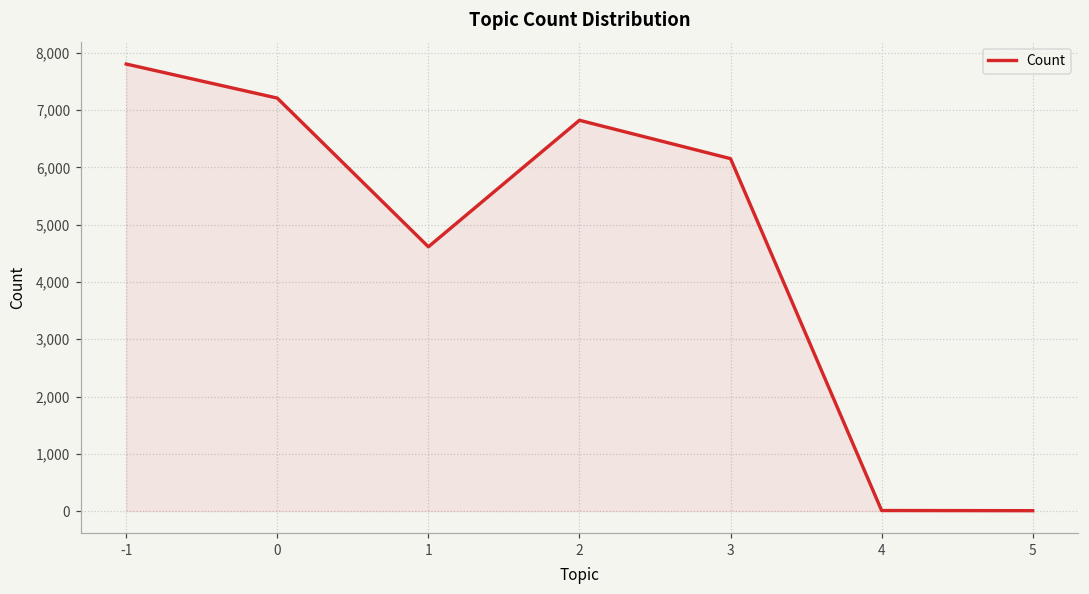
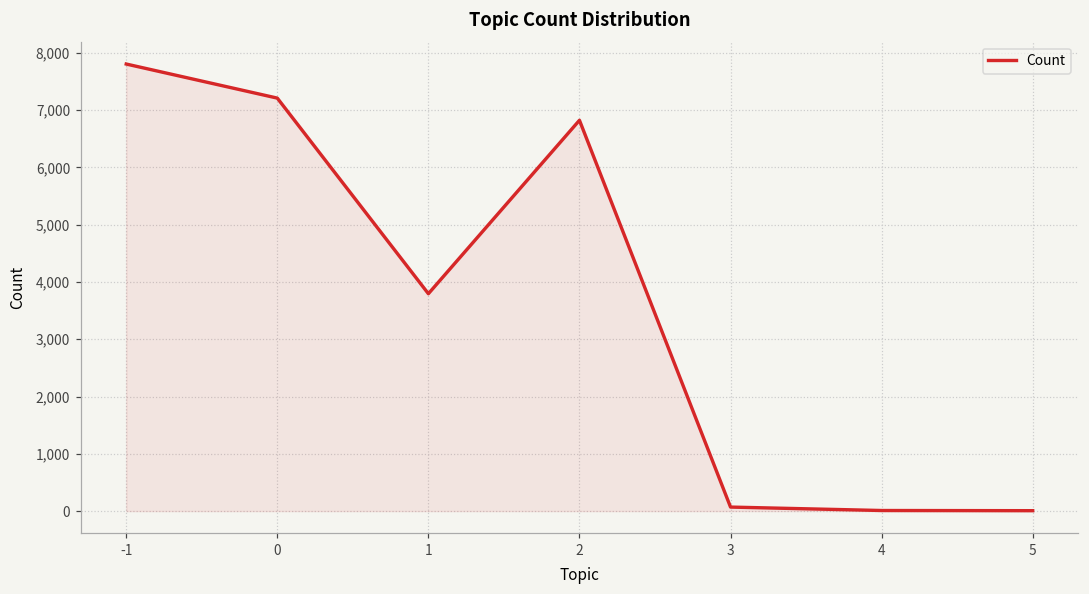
  {
    "-1": "7,800",
    "0": "7,200",
-   "1": "4,600",
+   "1": "3,800",
    "2": "6,800",
-   "3": "6,200",
+   "3": "100",
    "4": "0",
    "5": "0"
  }
